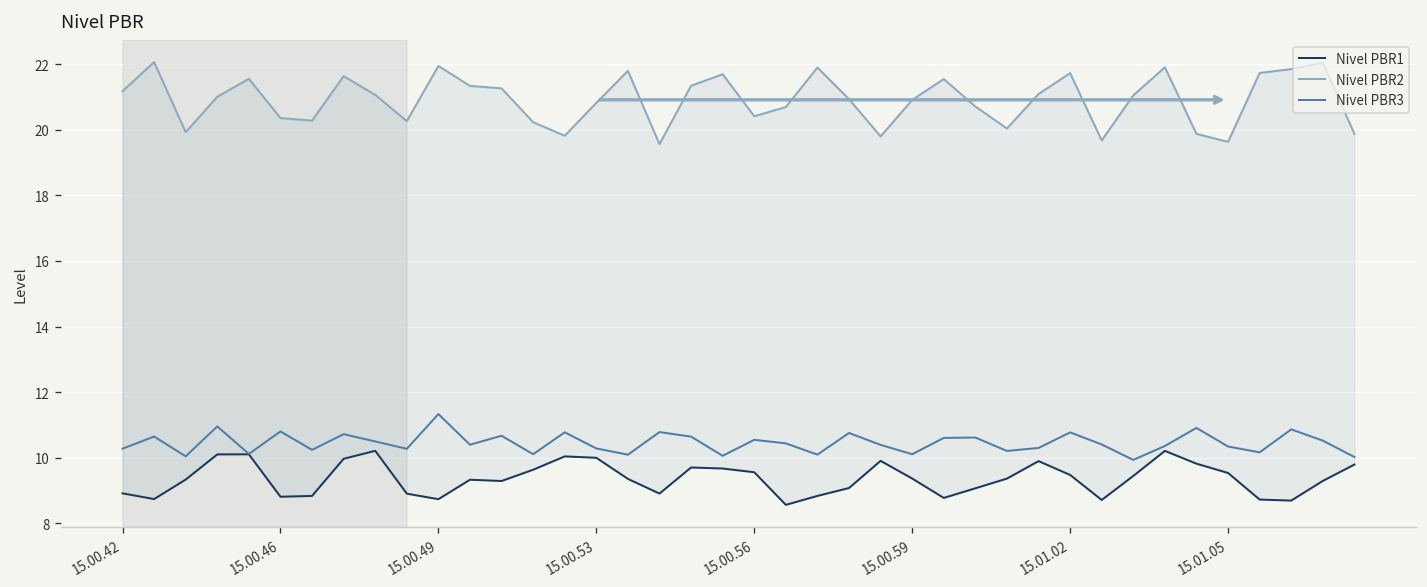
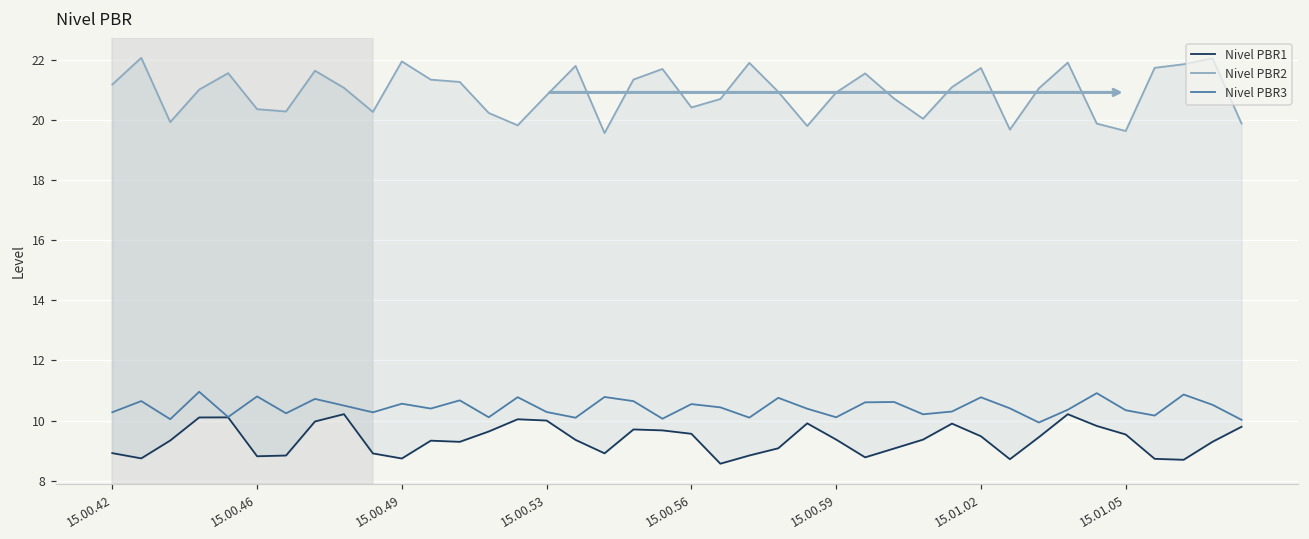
  {
    "Nivel PBR1": {
      "15.00.49": 8.7
    },
    "Nivel PBR2": {
      "15.00.49": 21.9
    },
    "Nivel PBR3": {
-     "15.00.49": 11.3
+     "15.00.49": 10.6
    }
  }
